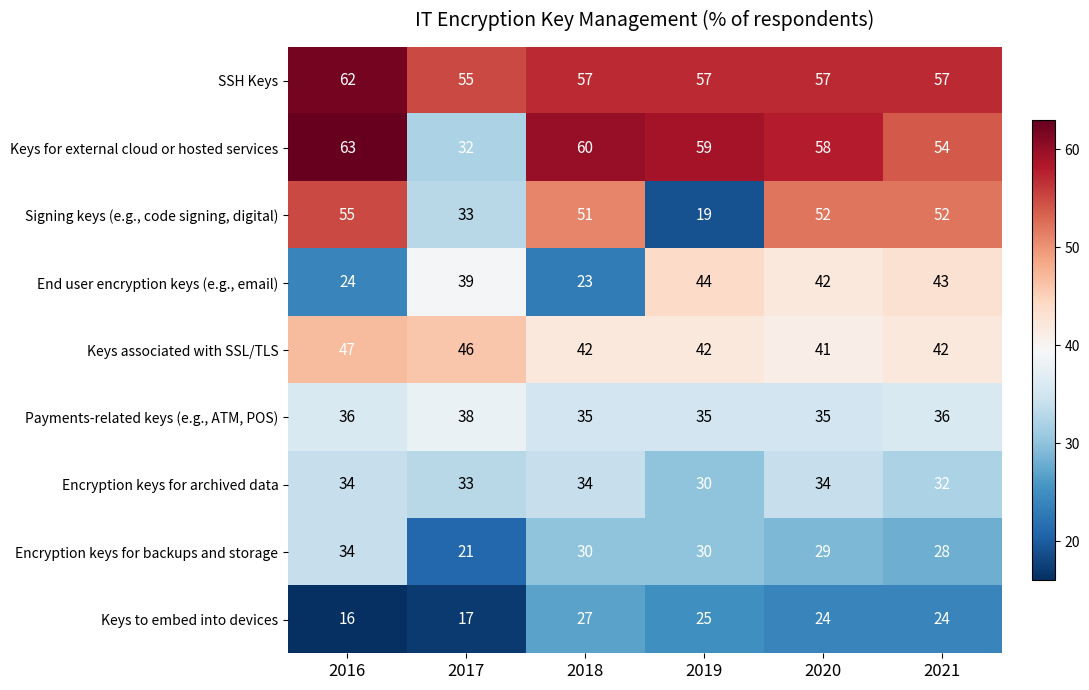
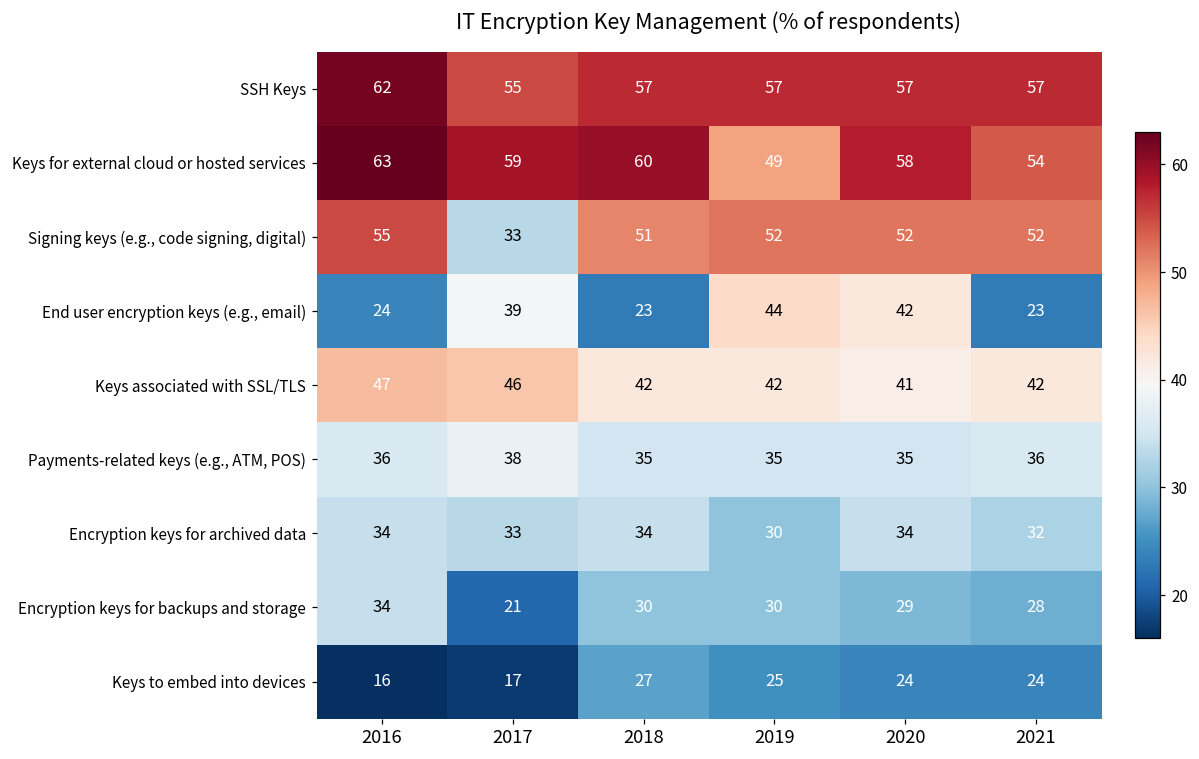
  {
    "SSH Keys": {
      "2016": 62,
      "2017": 55,
      "2018": 57,
      "2019": 57,
      "2020": 57,
      "2021": 57
    },
    "Keys for external cloud or hosted services": {
      "2016": 63,
-     "2017": 32,
+     "2017": 59,
      "2018": 60,
-     "2019": 59,
+     "2019": 49,
      "2020": 58,
      "2021": 54
    },
    "Signing keys (e.g., code signing, digital)": {
      "2016": 55,
      "2017": 33,
      "2018": 51,
-     "2019": 19,
+     "2019": 52,
      "2020": 52,
      "2021": 52
    },
    "End user encryption keys (e.g., email)": {
      "2016": 24,
      "2017": 39,
      "2018": 23,
      "2019": 44,
      "2020": 42,
-     "2021": 43
+     "2021": 23
    },
    "Keys associated with SSL/TLS": {
      "2016": 47,
      "2017": 46,
      "2018": 42,
      "2019": 42,
      "2020": 41,
      "2021": 42
    },
    "Payments-related keys (e.g., ATM, POS)": {
      "2016": 36,
      "2017": 38,
      "2018": 35,
      "2019": 35,
      "2020": 35,
      "2021": 36
    },
    "Encryption keys for archived data": {
      "2016": 34,
      "2017": 33,
      "2018": 34,
      "2019": 30,
      "2020": 34,
      "2021": 32
    },
    "Encryption keys for backups and storage": {
      "2016": 34,
      "2017": 21,
      "2018": 30,
      "2019": 30,
      "2020": 29,
      "2021": 28
    },
    "Keys to embed into devices": {
      "2016": 16,
      "2017": 17,
      "2018": 27,
      "2019": 25,
      "2020": 24,
      "2021": 24
    }
  }
